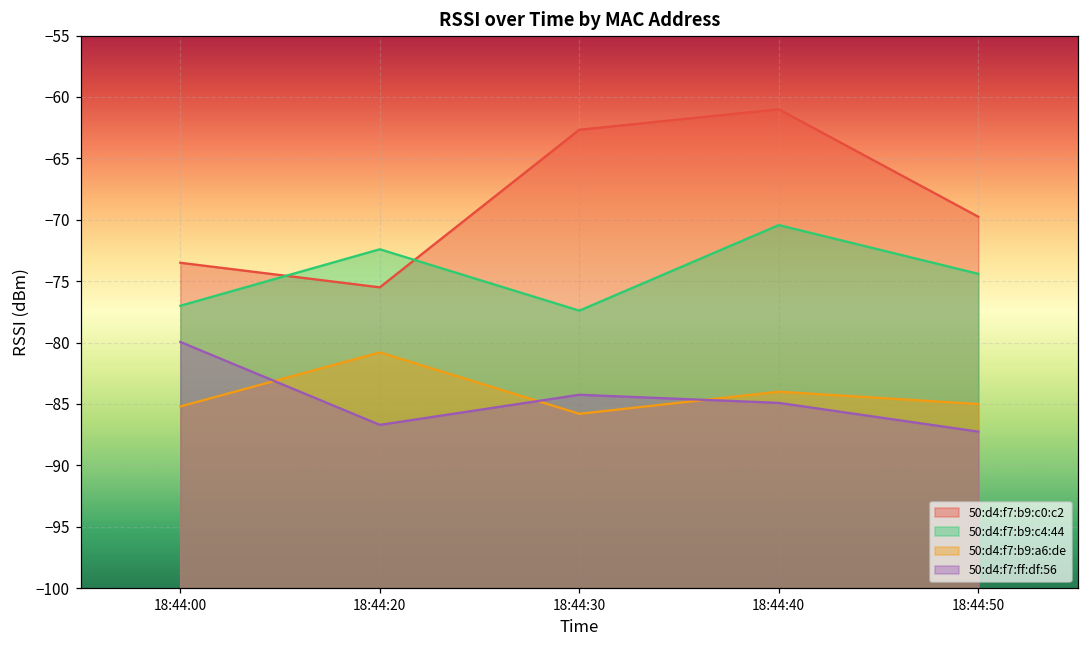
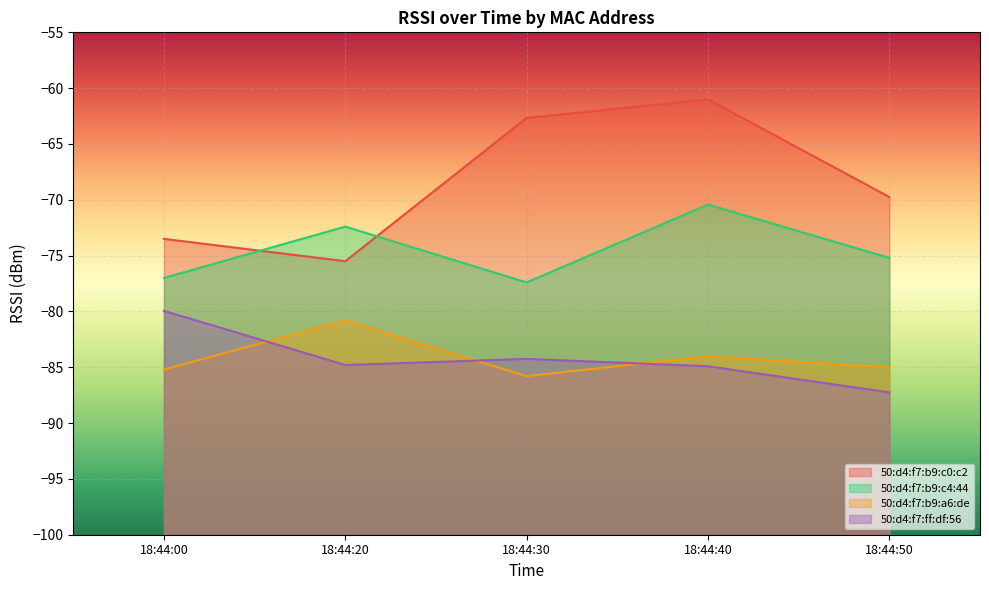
  {
    "50:d4:f7:b9:c4:44": {
      "18:44:00": -77.0,
      "18:44:20": -72.4,
      "18:44:30": -77.4,
      "18:44:40": -70.4,
-     "18:44:50": -74.4
+     "18:44:50": -75.2
    },
    "50:d4:f7:ff:df:56": {
      "18:44:00": -79.9,
-     "18:44:20": -86.7,
+     "18:44:20": -84.8,
      "18:44:30": -84.3,
      "18:44:40": -84.9,
      "18:44:50": -87.3
    }
  }
